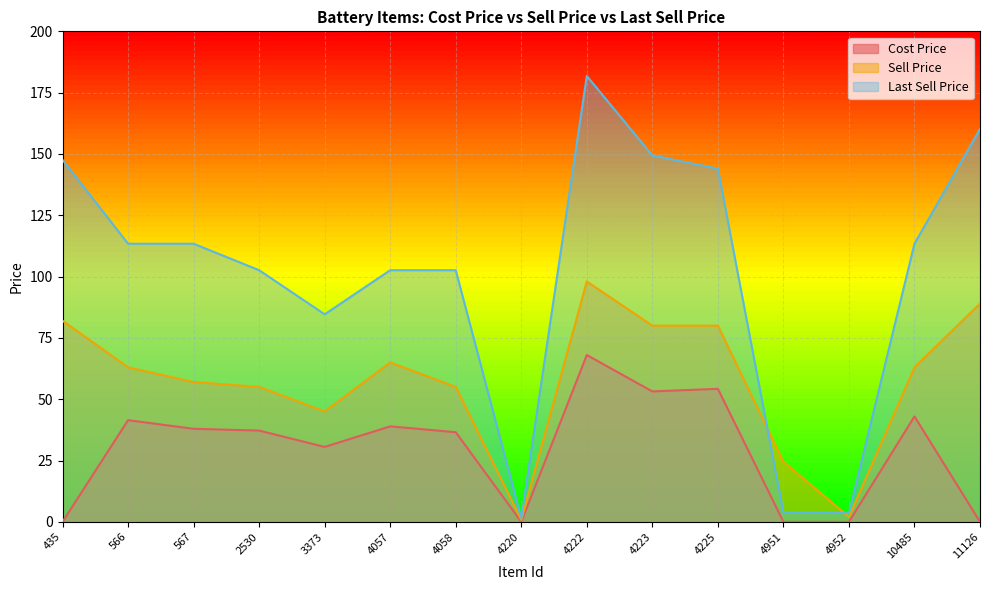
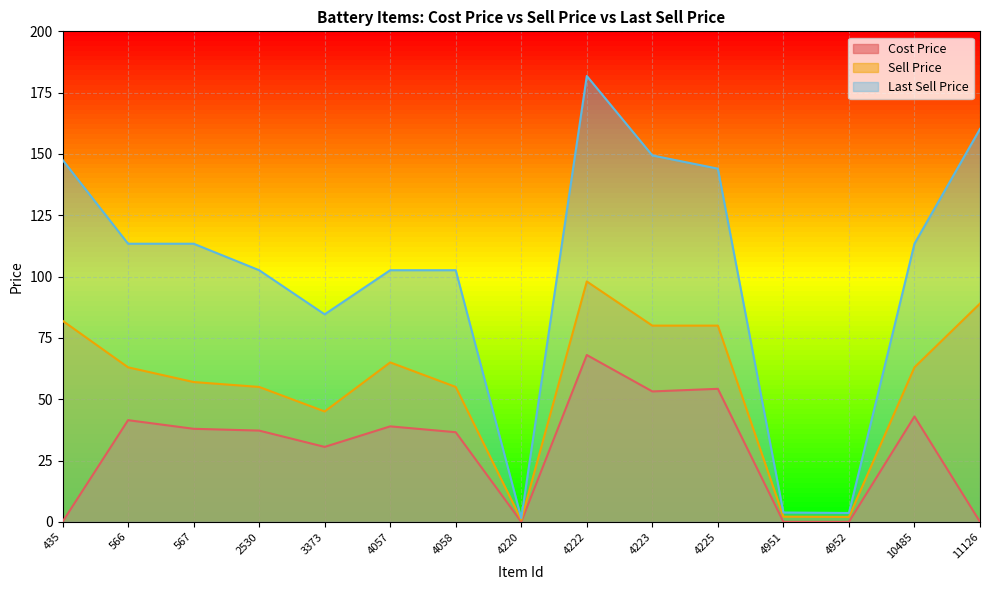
  {
    "Cost Price": {
      "435": 0,
      "566": 41,
      "567": 38,
      "2530": 37,
      "3373": 31,
      "4057": 39,
      "4058": 37,
      "4222": 68,
      "4223": 53,
      "4225": 54,
      "4951": 0,
      "4952": 0,
      "10485": 43,
      "11126": 0
    },
    "Sell Price": {
      "435": 82,
      "566": 63,
      "567": 57,
      "2530": 55,
      "3373": 45,
      "4057": 65,
      "4058": 55,
      "4222": 98,
      "4223": 80,
      "4225": 80,
-     "4951": 25,
+     "4951": 2,
      "4952": 2,
      "10485": 63,
      "11126": 89
    },
    "Last Sell Price": {
      "435": 148,
      "566": 113,
      "567": 113,
      "2530": 103,
      "3373": 85,
      "4057": 103,
      "4058": 103,
      "4222": 182,
      "4223": 149,
      "4225": 144,
      "4951": 4,
      "4952": 4,
      "10485": 113,
      "11126": 160
    }
  }
